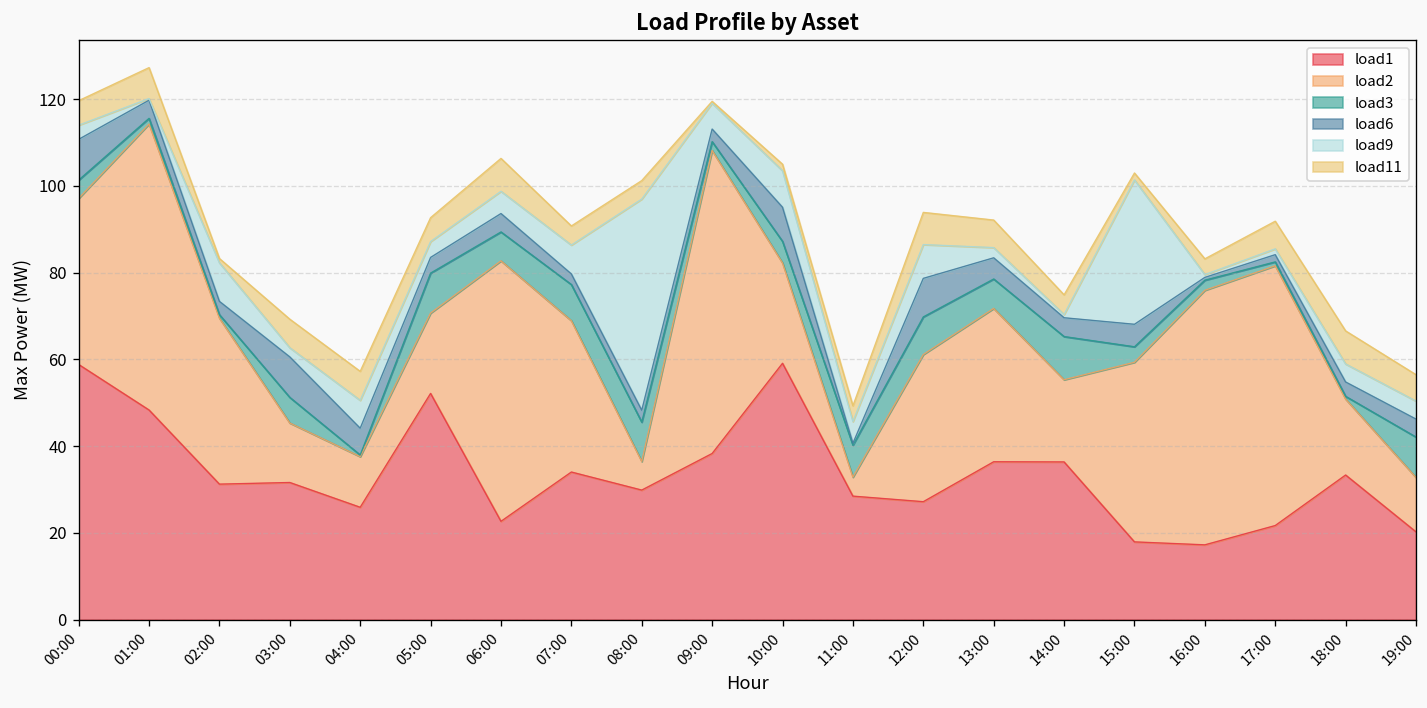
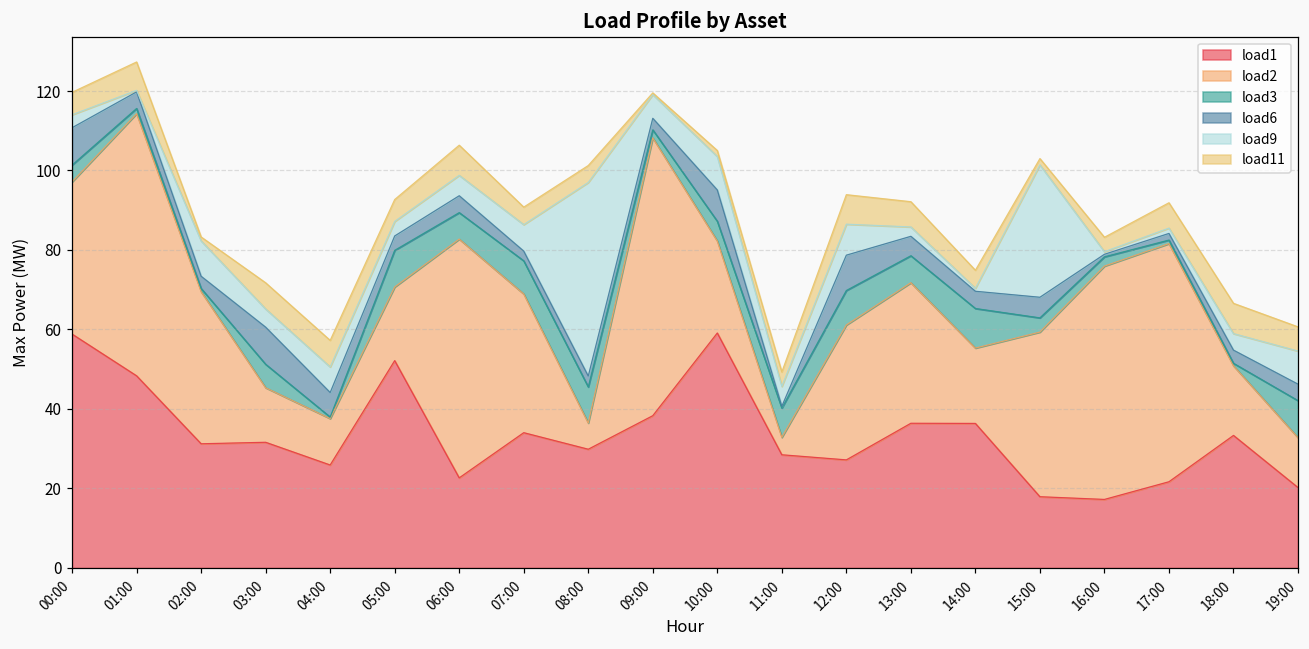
  {
    "load1": {
      "00:00": 59,
      "01:00": 48,
      "02:00": 31,
      "03:00": 32,
      "04:00": 26,
      "05:00": 52,
      "06:00": 23,
      "07:00": 34,
      "08:00": 30,
      "09:00": 38,
      "10:00": 59,
      "11:00": 28,
      "12:00": 27,
      "13:00": 36,
      "14:00": 36,
      "15:00": 18,
      "16:00": 17,
      "17:00": 22,
      "18:00": 33,
      "19:00": 20
    },
    "load9": {
      "00:00": 3,
      "02:00": 9,
-     "03:00": 2,
+     "03:00": 5,
      "04:00": 6,
      "05:00": 4,
      "06:00": 5,
      "07:00": 7,
      "08:00": 49,
      "10:00": 8,
      "11:00": 5,
      "12:00": 8,
      "13:00": 2,
      "14:00": 1,
      "15:00": 33,
      "17:00": 1,
      "18:00": 4,
-     "19:00": 4
+     "19:00": 8
    }
  }
